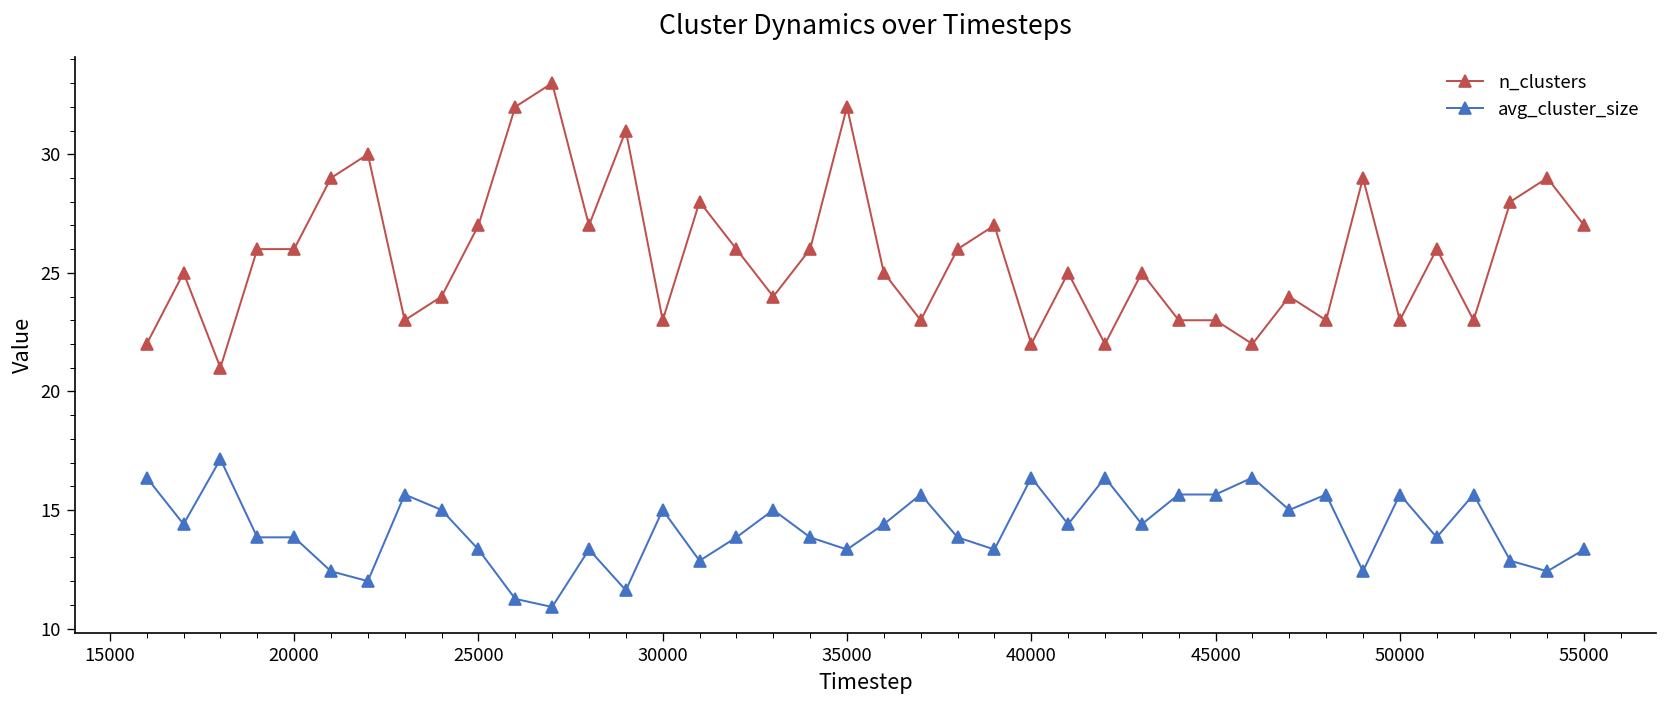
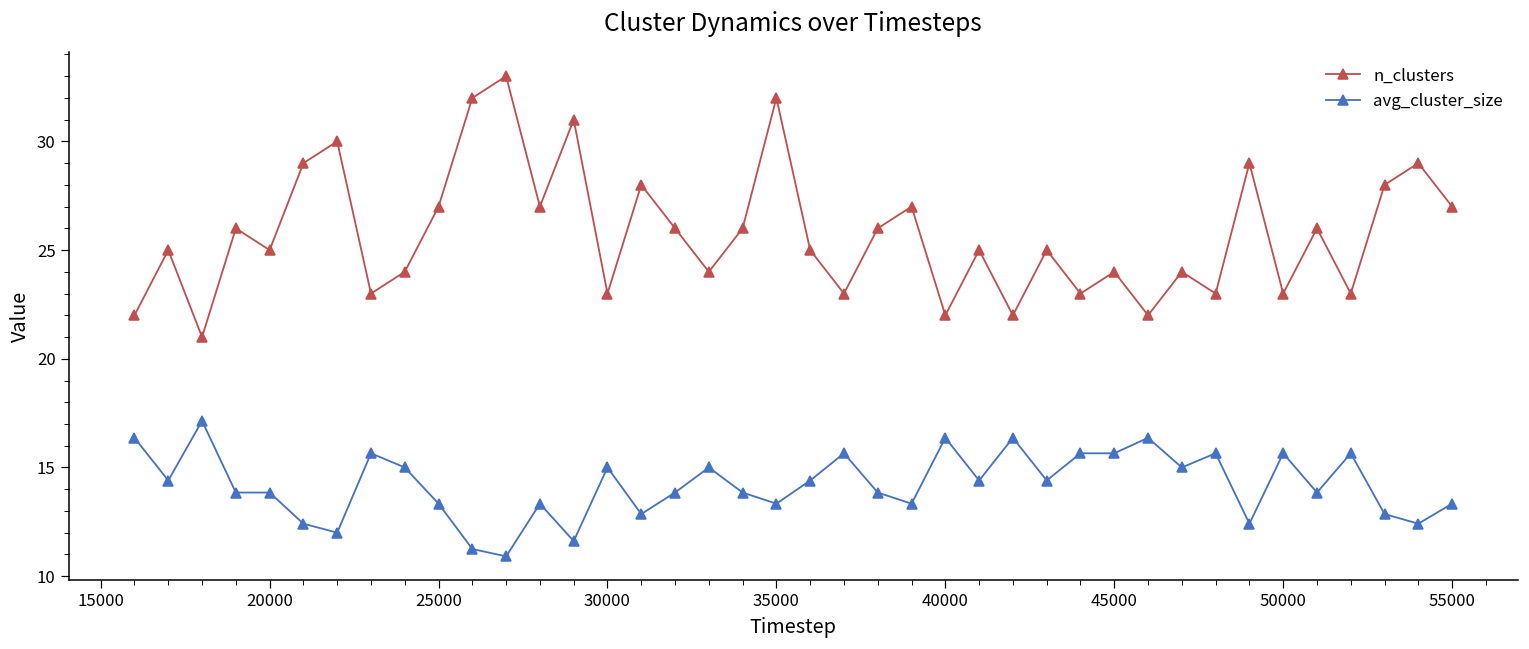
  {
    "n_clusters": {
-     "20000": 26,
+     "20000": 25,
      "25000": 27,
      "30000": 23,
      "35000": 32,
      "40000": 22,
-     "45000": 23,
+     "45000": 24,
      "50000": 23,
      "55000": 27
    },
    "avg_cluster_size": {
      "20000": 13.8,
      "25000": 13.3,
      "30000": 15,
      "35000": 13.3,
      "40000": 16.4,
      "45000": 15.7,
      "50000": 15.7,
      "55000": 13.3
    }
  }
